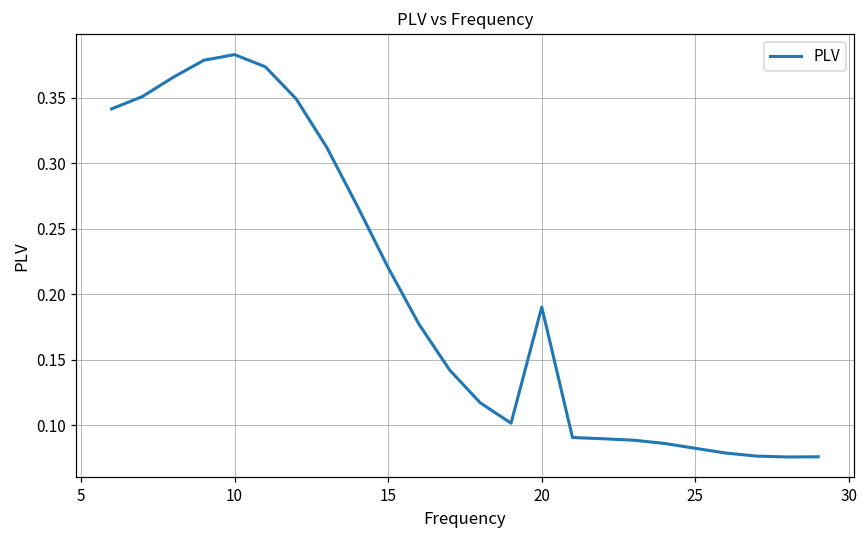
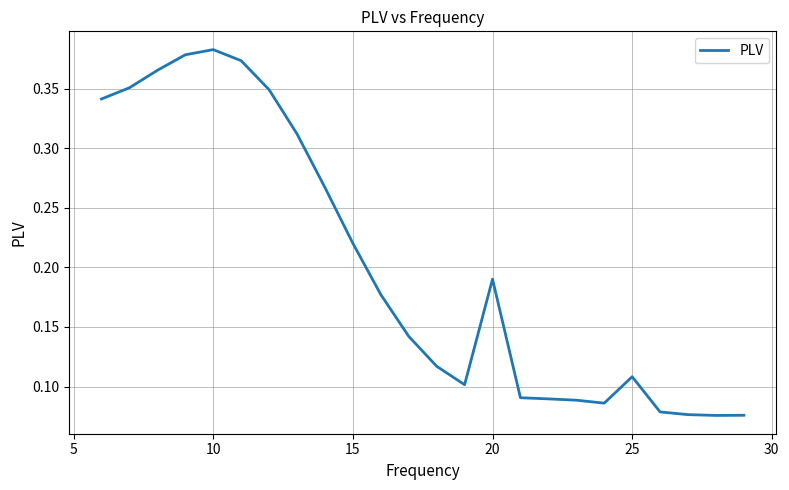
  {
    "10": 0.383,
    "15": 0.220,
    "20": 0.190,
-   "25": 0.082
+   "25": 0.108
  }
